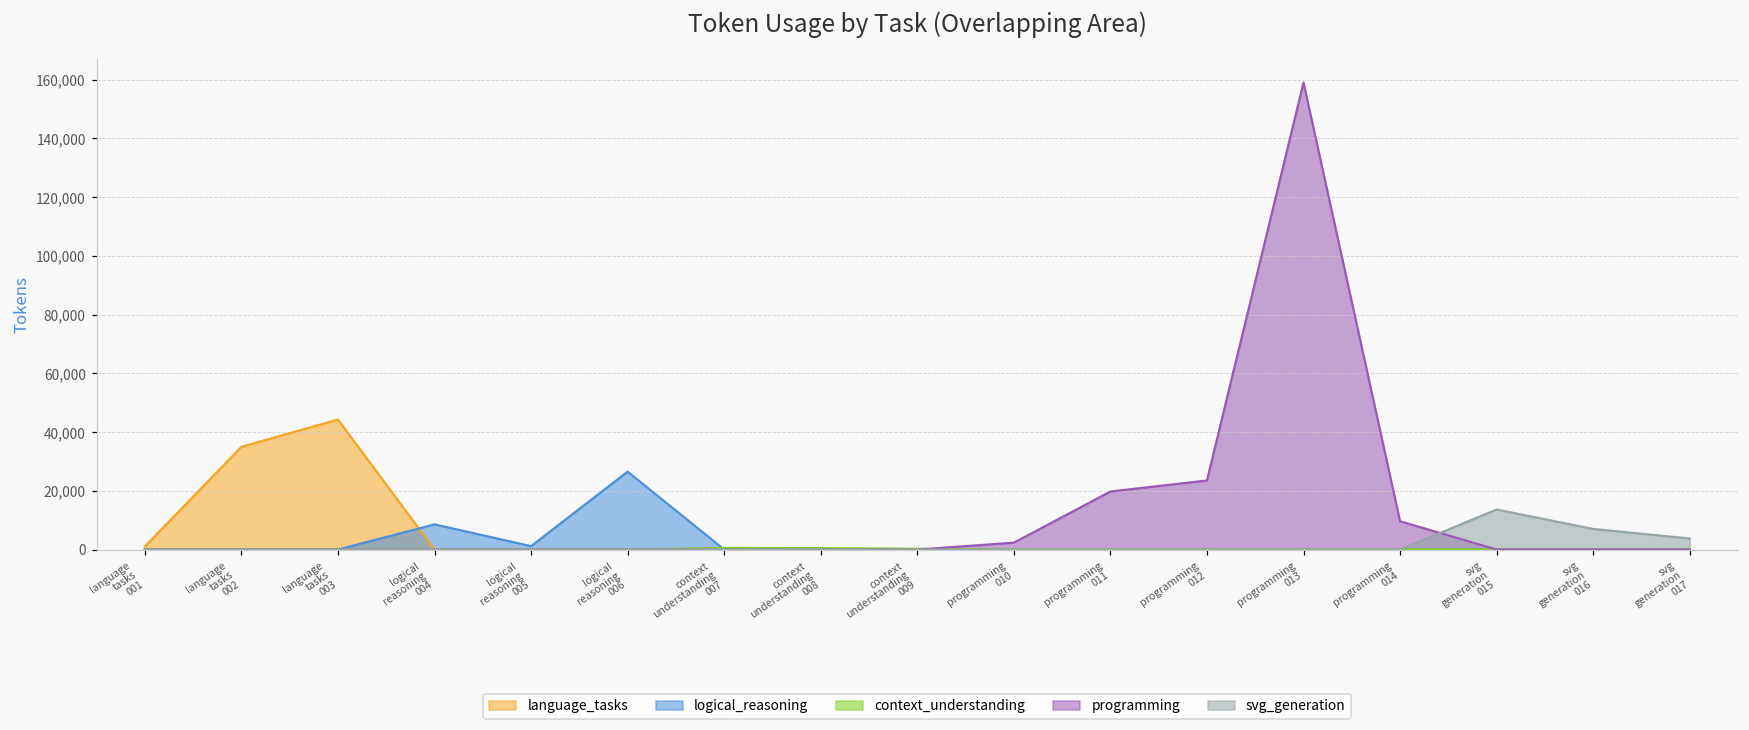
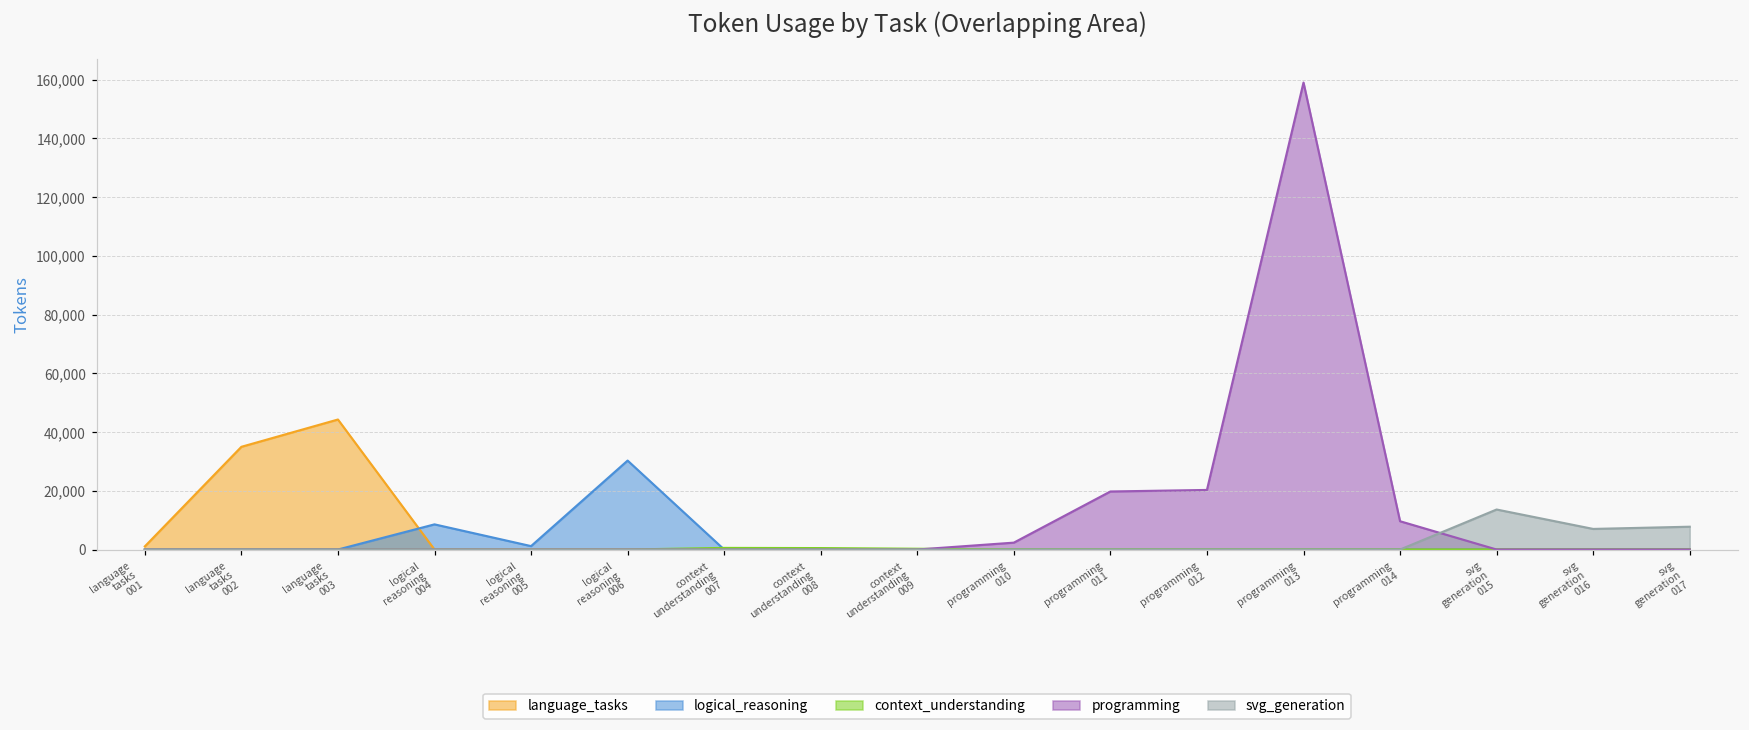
  {
    "language_tasks": {
      "language tasks 001": "1,000",
      "language tasks 002": "35,000",
      "language tasks 003": "44,000"
    },
    "logical_reasoning": {
      "logical reasoning 004": "9,000",
      "logical reasoning 005": "1,000",
-     "logical reasoning 006": "27,000"
+     "logical reasoning 006": "30,000"
    },
    "programming": {
      "programming 010": "2,000",
      "programming 011": "20,000",
-     "programming 012": "24,000",
+     "programming 012": "20,000",
      "programming 013": "159,000",
      "programming 014": "10,000"
    },
    "svg_generation": {
      "svg generation 015": "14,000",
      "svg generation 016": "7,000",
-     "svg generation 017": "4,000"
+     "svg generation 017": "8,000"
    }
  }
